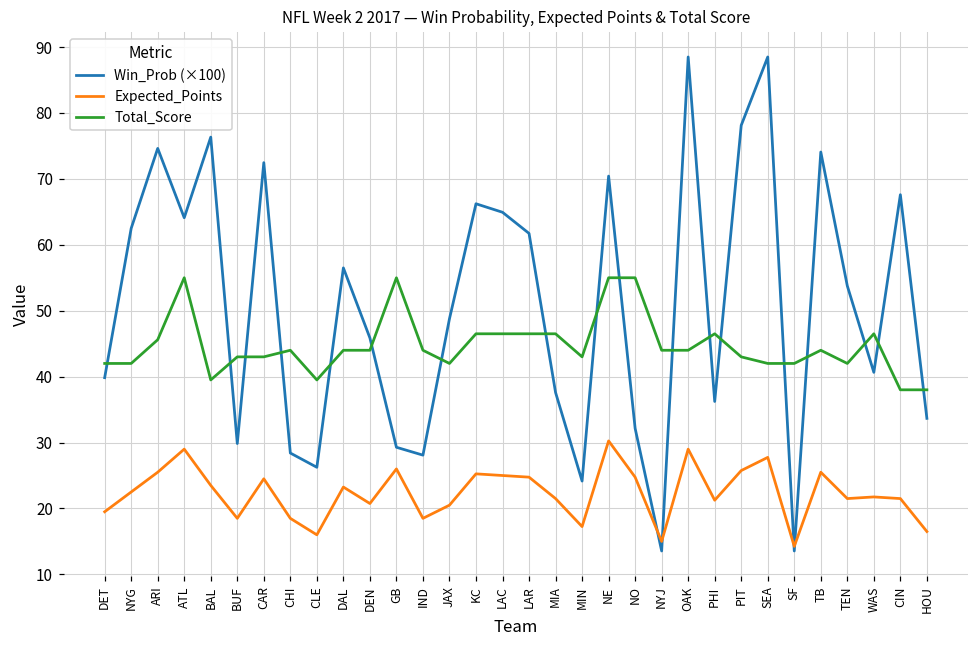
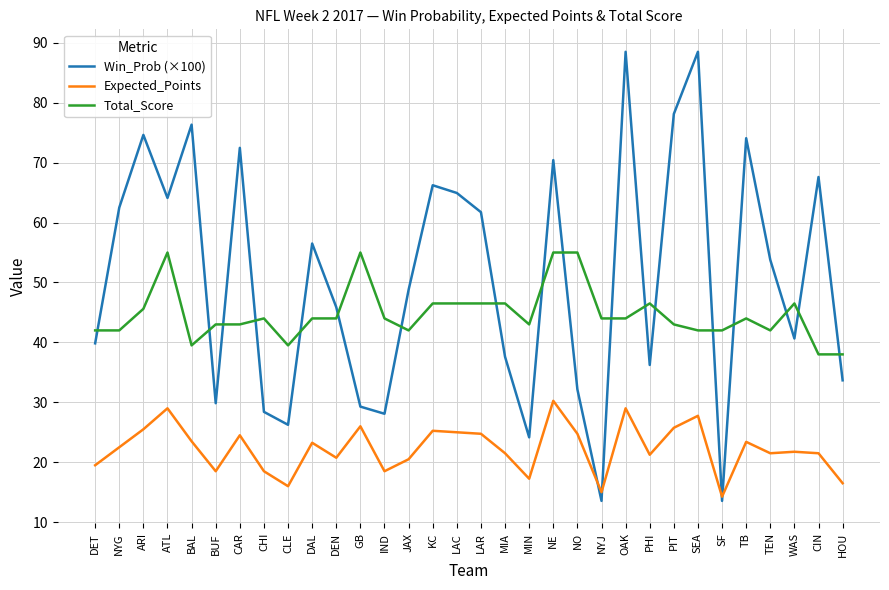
  {
    "Win_Prob (×100)": {
      "DET": 40,
      "NYG": 63,
      "ARI": 75,
      "ATL": 64,
      "BAL": 76,
      "BUF": 30,
      "CAR": 72,
      "CHI": 28,
      "CLE": 26,
      "DAL": 56,
      "DEN": 46,
      "GB": 29,
      "IND": 28,
      "JAX": 49,
      "KC": 66,
      "LAC": 65,
      "LAR": 62,
      "MIA": 38,
      "MIN": 24,
      "NE": 70,
      "NO": 32,
      "NYJ": 14,
      "OAK": 88,
      "PHI": 36,
      "PIT": 78,
      "SEA": 88,
      "SF": 14,
      "TB": 74,
      "TEN": 54,
      "WAS": 41,
      "CIN": 68,
      "HOU": 34
    },
    "Expected_Points": {
      "DET": 20,
      "NYG": 23,
      "ARI": 26,
      "ATL": 29,
      "BAL": 24,
      "BUF": 19,
      "CAR": 25,
      "CHI": 19,
      "CLE": 16,
      "DAL": 23,
      "DEN": 21,
      "GB": 26,
      "IND": 19,
      "JAX": 21,
      "KC": 25,
      "LAC": 25,
      "LAR": 25,
      "MIA": 22,
      "MIN": 17,
      "NE": 30,
      "NO": 25,
      "NYJ": 15,
      "OAK": 29,
      "PHI": 21,
      "PIT": 26,
      "SEA": 28,
      "SF": 14,
-     "TB": 26,
+     "TB": 23,
      "TEN": 22,
      "WAS": 22,
      "CIN": 22,
      "HOU": 17
    },
    "Total_Score": {
      "DET": 42,
      "NYG": 42,
      "ARI": 46,
      "ATL": 55,
      "BAL": 40,
      "BUF": 43,
      "CAR": 43,
      "CHI": 44,
      "CLE": 40,
      "DAL": 44,
      "DEN": 44,
      "GB": 55,
      "IND": 44,
      "JAX": 42,
      "KC": 47,
      "LAC": 47,
      "LAR": 47,
      "MIA": 47,
      "MIN": 43,
      "NE": 55,
      "NO": 55,
      "NYJ": 44,
      "OAK": 44,
      "PHI": 47,
      "PIT": 43,
      "SEA": 42,
      "SF": 42,
      "TB": 44,
      "TEN": 42,
      "WAS": 47,
      "CIN": 38,
      "HOU": 38
    }
  }
